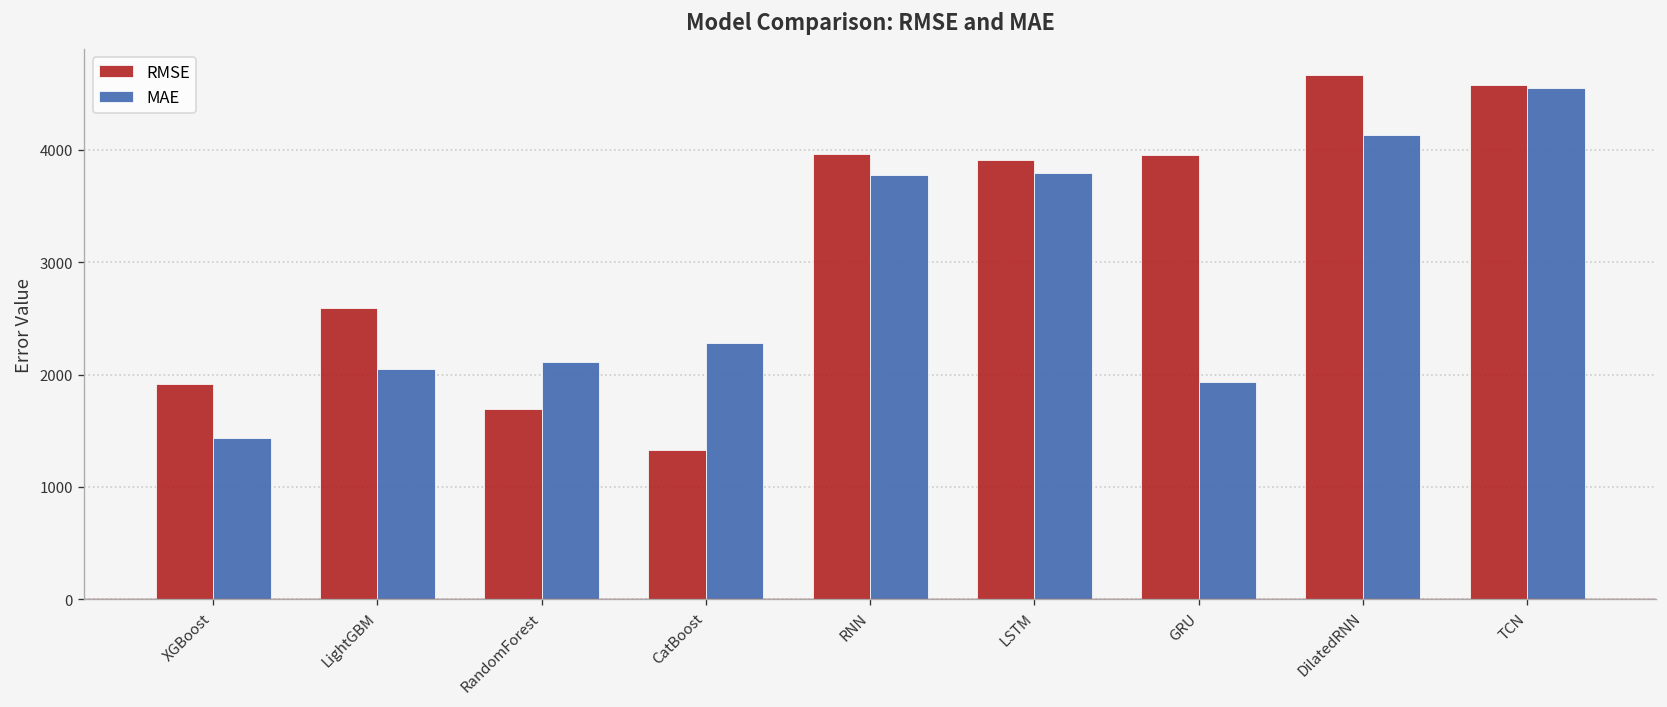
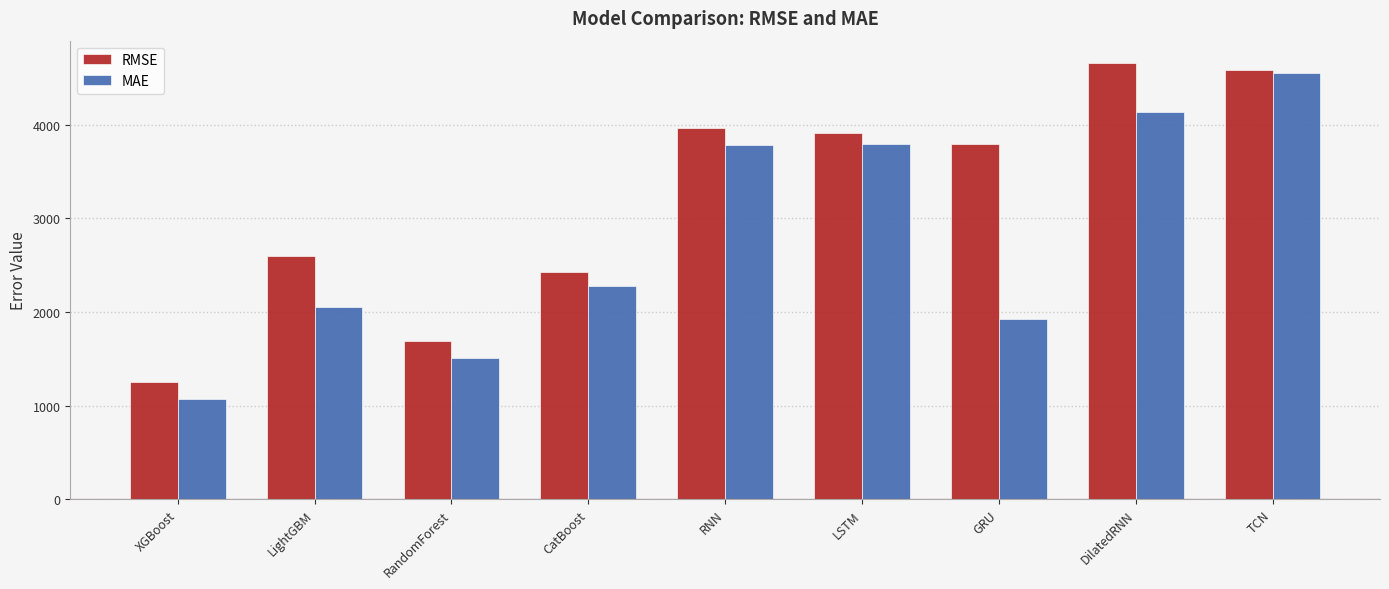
  {
    "RMSE": {
-     "XGBoost": 1900,
+     "XGBoost": 1300,
      "LightGBM": 2600,
      "RandomForest": 1700,
-     "CatBoost": 1300,
+     "CatBoost": 2400,
      "RNN": 4000,
      "LSTM": 3900,
-     "GRU": 4000,
+     "GRU": 3800,
      "DilatedRNN": 4700,
      "TCN": 4600
    },
    "MAE": {
-     "XGBoost": 1400,
+     "XGBoost": 1100,
      "LightGBM": 2000,
-     "RandomForest": 2100,
+     "RandomForest": 1500,
      "CatBoost": 2300,
      "RNN": 3800,
      "LSTM": 3800,
      "GRU": 1900,
      "DilatedRNN": 4100,
      "TCN": 4500
    }
  }
